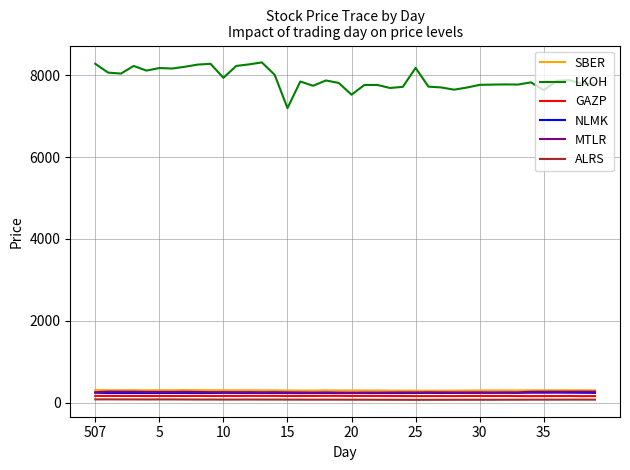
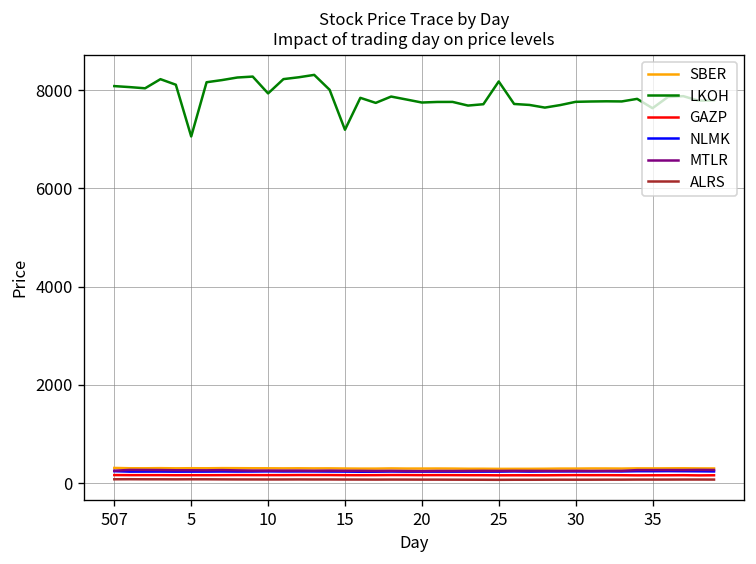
  {
    "LKOH": {
-     "507": 8300,
-     "5": 8200,
+     "507": 8100,
+     "5": 7100,
      "10": 7900,
      "15": 7200,
-     "20": 7500,
+     "20": 7800,
      "25": 8200,
      "30": 7800
    },
    "GAZP": {
      "507": 200,
      "5": 200,
      "10": 200,
      "15": 200,
      "20": 200,
      "25": 200,
      "30": 200,
      "35": 200
    },
    "ALRS": {
      "507": 100,
      "5": 100,
      "10": 100,
      "15": 100,
      "20": 100,
      "25": 100,
      "30": 100,
      "35": 100
    }
  }
